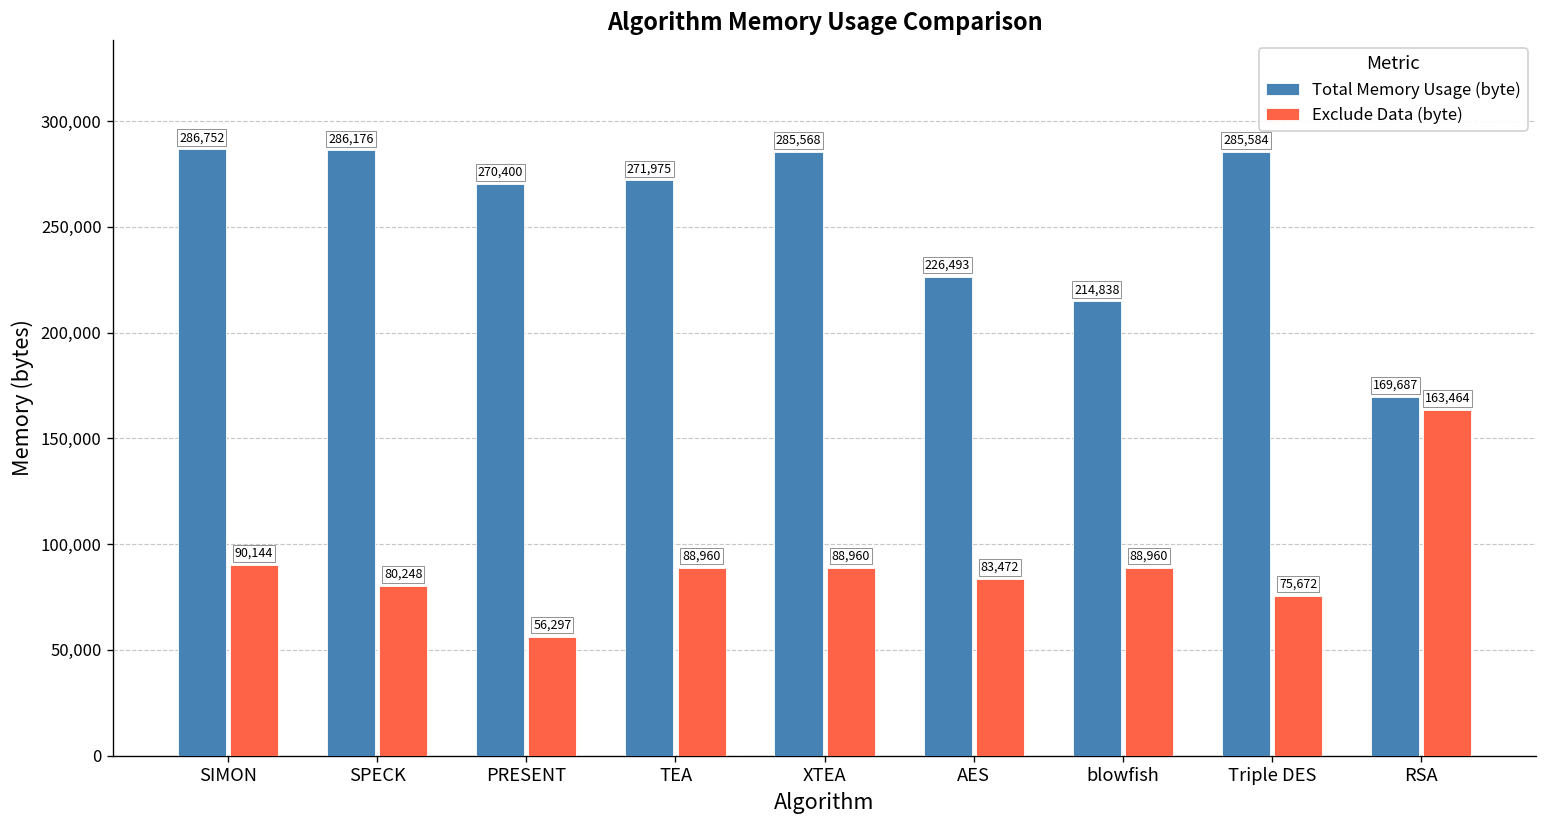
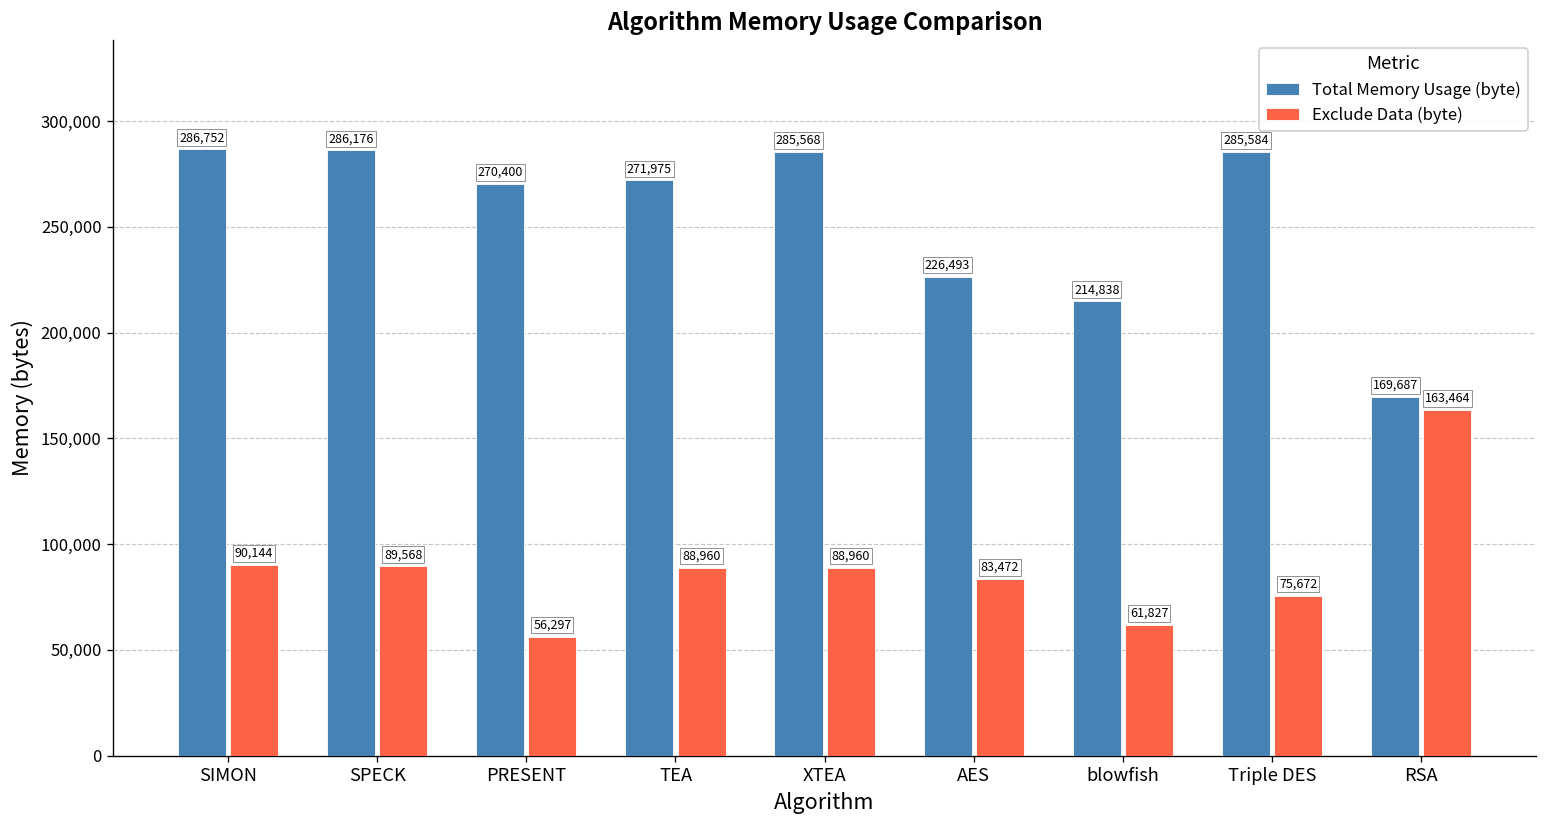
  {
    "Exclude Data (byte)": {
-     "SPECK": "80,248",
-     "blowfish": "88,960"
+     "SPECK": "89,568",
+     "blowfish": "61,827"
    }
  }
